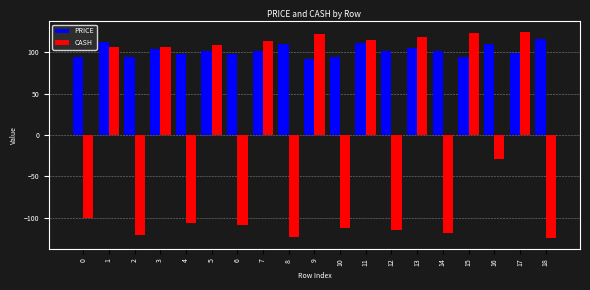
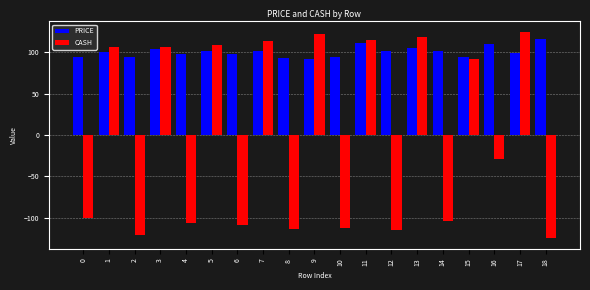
  {
    "PRICE": {
      "0": 90,
-     "1": 110,
+     "1": 100,
      "2": 90,
      "3": 100,
      "4": 100,
      "5": 100,
      "6": 100,
      "7": 100,
-     "8": 110,
+     "8": 90,
      "9": 90,
      "10": 90,
      "11": 110,
      "12": 100,
      "13": 110,
      "14": 100,
      "15": 90,
      "16": 110,
      "17": 100,
      "18": 120
    },
    "CASH": {
      "0": -100,
      "1": 110,
      "2": -120,
      "3": 110,
      "4": -110,
      "5": 110,
      "6": -110,
      "7": 110,
-     "8": -120,
+     "8": -110,
      "9": 120,
      "10": -110,
      "11": 120,
      "12": -120,
      "13": 120,
-     "14": -120,
-     "15": 120,
+     "14": -100,
+     "15": 90,
      "16": -30,
      "17": 130,
      "18": -130
    }
  }
